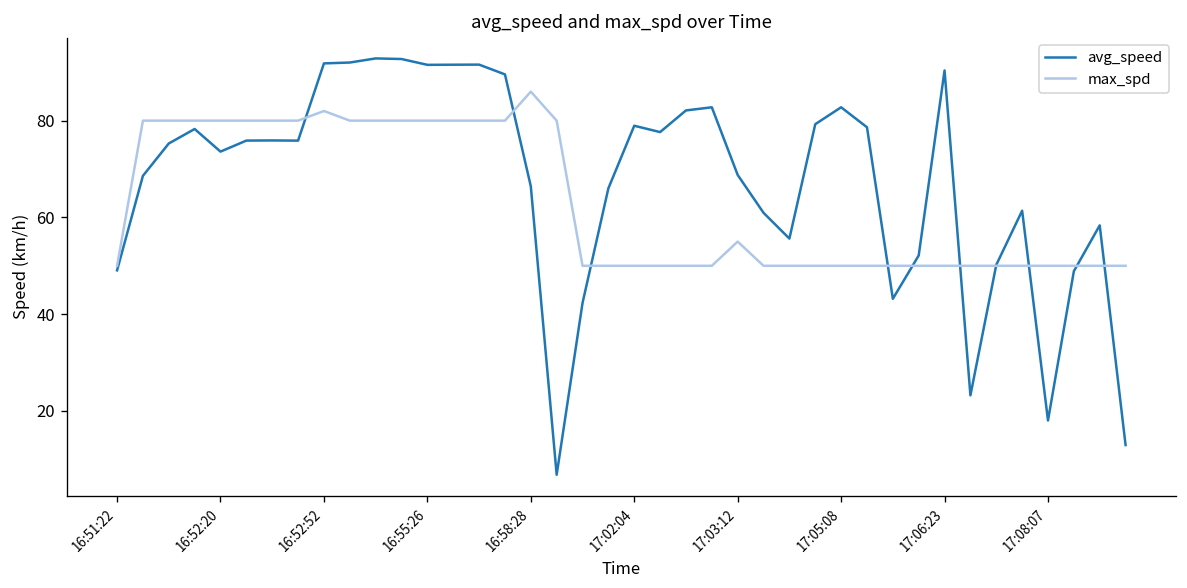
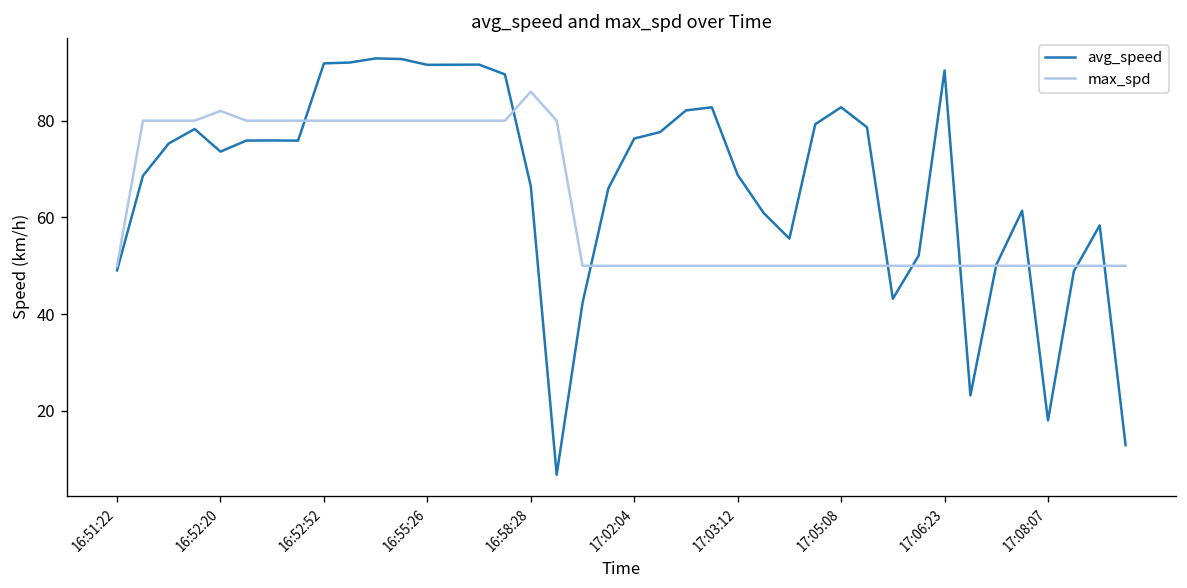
  {
    "avg_speed": {
      "16:51:22": 49,
      "16:52:20": 74,
      "16:52:52": 92,
      "16:55:26": 92,
      "16:58:28": 66,
-     "17:02:04": 79,
+     "17:02:04": 76,
      "17:03:12": 69,
      "17:05:08": 83,
      "17:06:23": 90,
      "17:08:07": 18
    },
    "max_spd": {
      "16:51:22": 50,
-     "16:52:20": 80,
-     "16:52:52": 82,
+     "16:52:20": 82,
+     "16:52:52": 80,
      "16:55:26": 80,
      "16:58:28": 86,
      "17:02:04": 50,
-     "17:03:12": 55,
+     "17:03:12": 50,
      "17:05:08": 50,
      "17:06:23": 50,
      "17:08:07": 50
    }
  }
